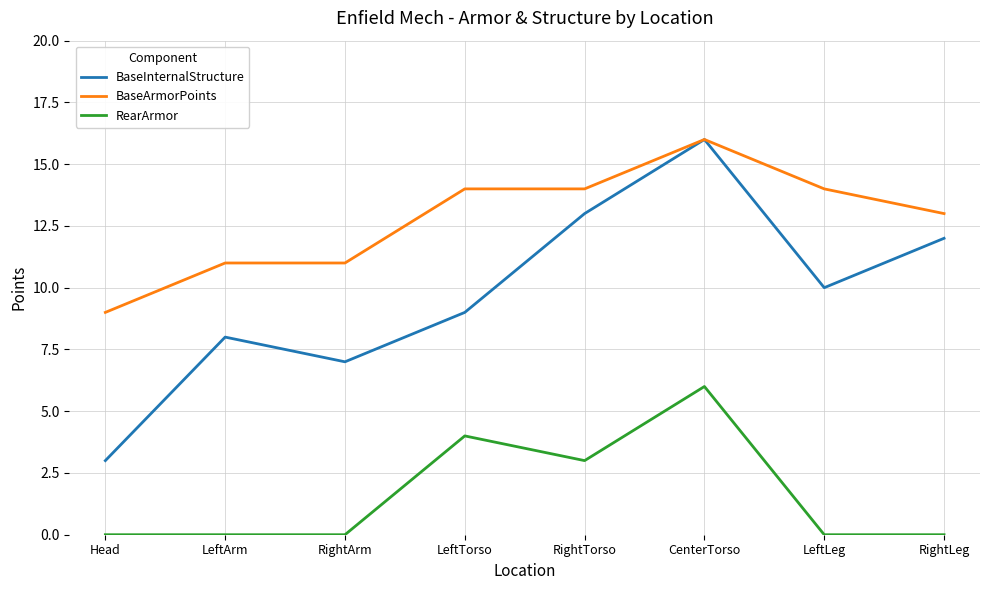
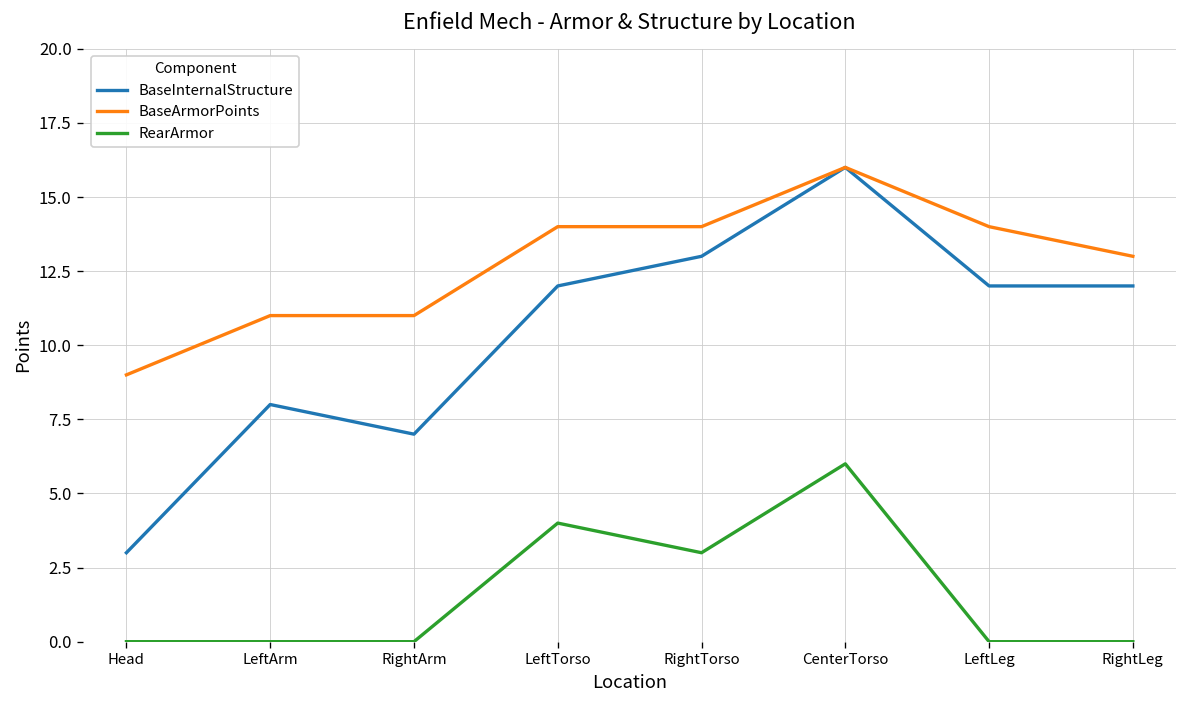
  {
    "BaseInternalStructure": {
      "Head": 3,
      "LeftArm": 8,
      "RightArm": 7,
-     "LeftTorso": 9,
+     "LeftTorso": 12,
      "RightTorso": 13,
-     "LeftLeg": 10,
+     "LeftLeg": 12,
      "RightLeg": 12
    },
    "BaseArmorPoints": {
      "Head": 9,
      "LeftArm": 11,
      "RightArm": 11,
      "LeftTorso": 14,
      "RightTorso": 14,
      "LeftLeg": 14,
      "RightLeg": 13
    },
    "RearArmor": {
      "Head": 0,
      "LeftArm": 0,
      "RightArm": 0,
      "LeftTorso": 4,
      "RightTorso": 3,
      "CenterTorso": 6,
      "LeftLeg": 0,
      "RightLeg": 0
    }
  }
